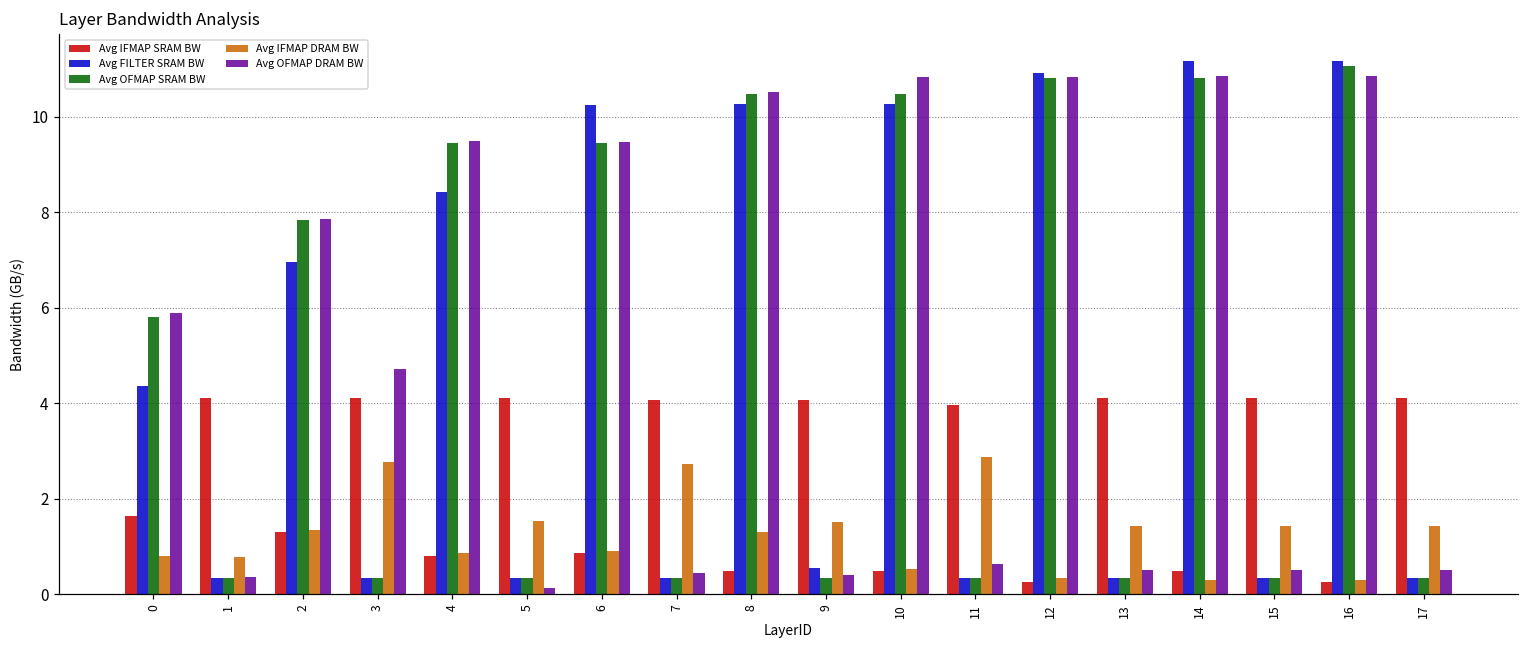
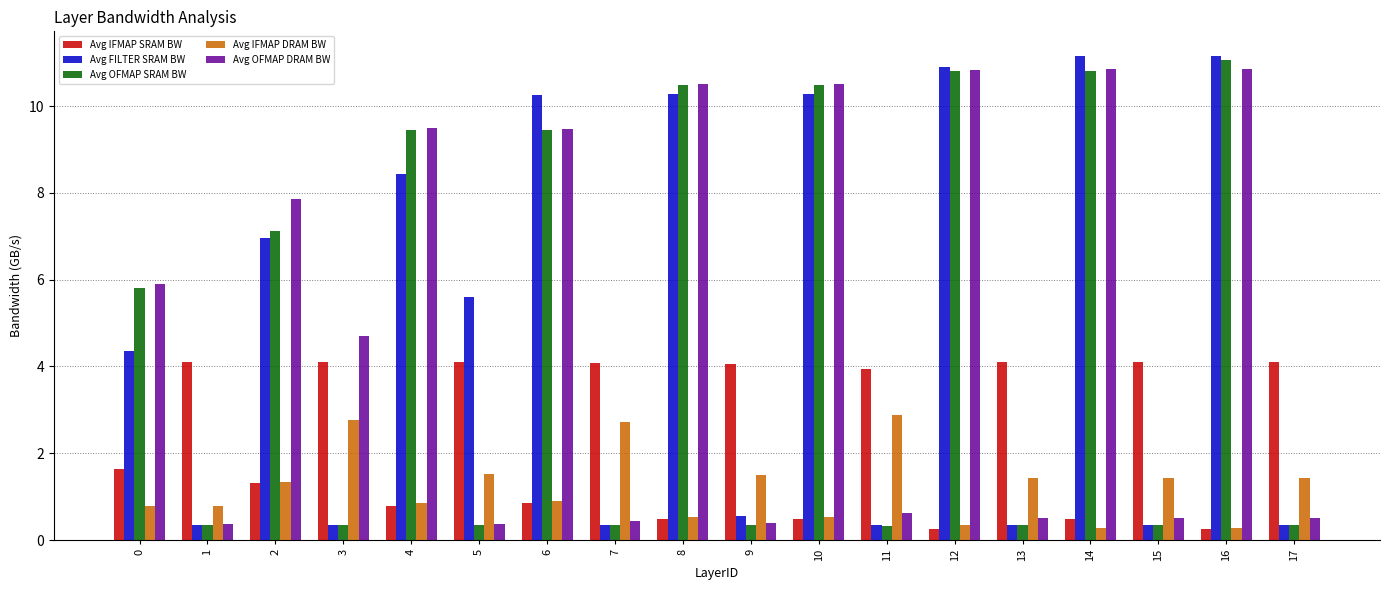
  {
    "Avg IFMAP SRAM BW": {
      "0": 1.6,
      "1": 4.1,
      "2": 1.3,
      "3": 4.1,
      "4": 0.8,
      "5": 4.1,
      "6": 0.9,
      "7": 4.1,
      "8": 0.5,
      "9": 4.1,
      "10": 0.5,
      "11": 4.0,
      "12": 0.2,
      "13": 4.1,
      "14": 0.5,
      "15": 4.1,
      "16": 0.3,
      "17": 4.1
    },
    "Avg FILTER SRAM BW": {
      "0": 4.4,
      "1": 0.3,
      "2": 7.0,
      "3": 0.3,
      "4": 8.4,
-     "5": 0.3,
+     "5": 5.6,
      "6": 10.3,
      "7": 0.3,
      "8": 10.3,
      "9": 0.5,
      "10": 10.3,
      "11": 0.3,
      "12": 10.9,
      "13": 0.3,
      "14": 11.2,
      "15": 0.3,
      "16": 11.2,
      "17": 0.3
    },
    "Avg OFMAP SRAM BW": {
      "0": 5.8,
      "1": 0.3,
-     "2": 7.8,
+     "2": 7.1,
      "3": 0.3,
      "4": 9.5,
      "5": 0.3,
      "6": 9.5,
      "7": 0.3,
      "8": 10.5,
      "9": 0.3,
      "10": 10.5,
      "11": 0.3,
      "12": 10.8,
      "13": 0.3,
      "14": 10.8,
      "15": 0.3,
      "16": 11.1,
      "17": 0.3
    },
    "Avg IFMAP DRAM BW": {
      "0": 0.8,
      "1": 0.8,
      "2": 1.3,
      "3": 2.8,
      "4": 0.9,
      "5": 1.5,
      "6": 0.9,
      "7": 2.7,
-     "8": 1.3,
+     "8": 0.5,
      "9": 1.5,
      "10": 0.5,
      "11": 2.9,
      "12": 0.3,
      "13": 1.4,
      "14": 0.3,
      "15": 1.4,
      "16": 0.3,
      "17": 1.4
    },
    "Avg OFMAP DRAM BW": {
      "0": 5.9,
      "1": 0.4,
      "2": 7.9,
      "3": 4.7,
      "4": 9.5,
-     "5": 0.1,
+     "5": 0.4,
      "6": 9.5,
      "7": 0.4,
      "8": 10.5,
      "9": 0.4,
-     "10": 10.8,
+     "10": 10.5,
      "11": 0.6,
      "12": 10.8,
      "13": 0.5,
      "14": 10.9,
      "15": 0.5,
      "16": 10.9,
      "17": 0.5
    }
  }
